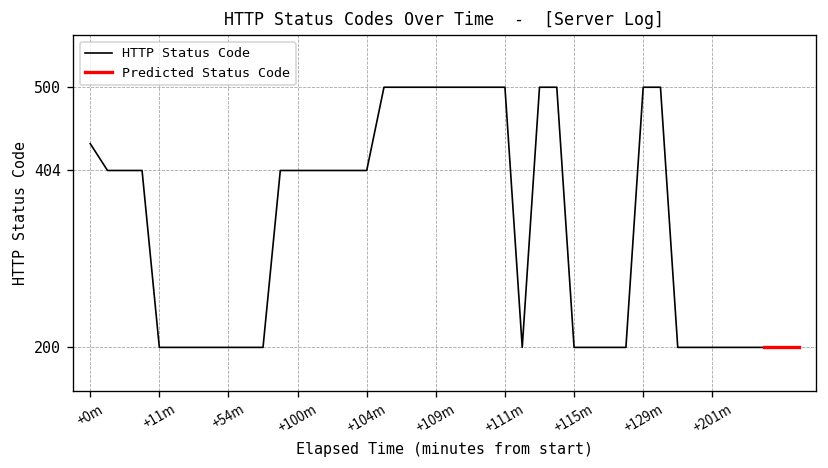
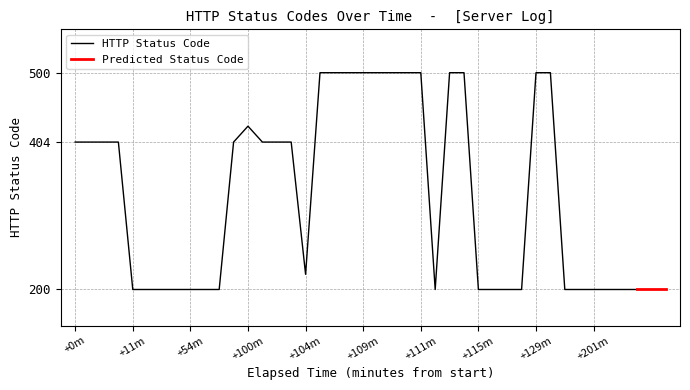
  {
    "HTTP Status Code": {
-     "+0m": 440,
+     "+0m": 400,
      "+11m": 200,
      "+54m": 200,
-     "+100m": 400,
-     "+104m": 400,
+     "+100m": 430,
+     "+104m": 220,
      "+109m": 500,
      "+111m": 500,
      "+115m": 200,
      "+129m": 500,
      "+201m": 200
    }
  }
